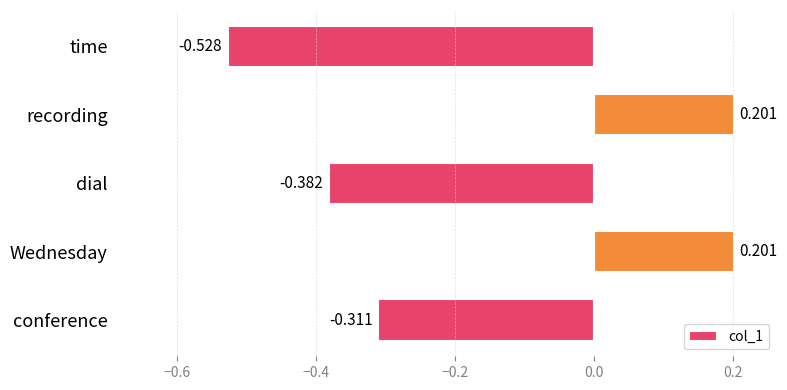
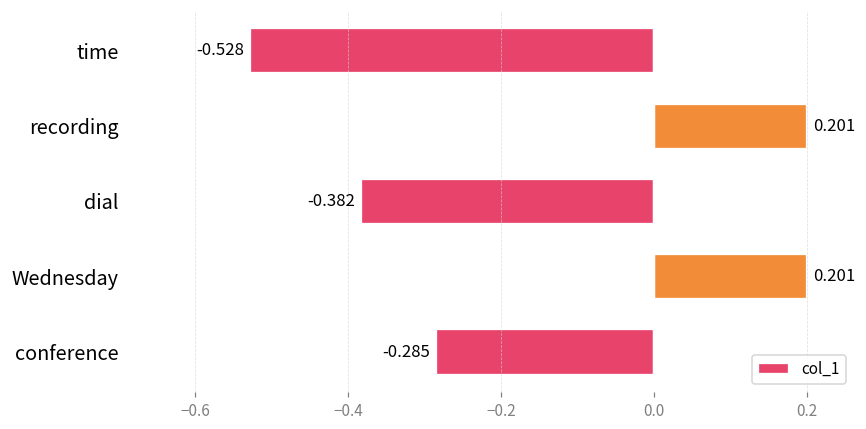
  {
    "time": -0.528,
    "recording": 0.201,
    "dial": -0.382,
    "Wednesday": 0.201,
-   "conference": -0.311
+   "conference": -0.285
  }
